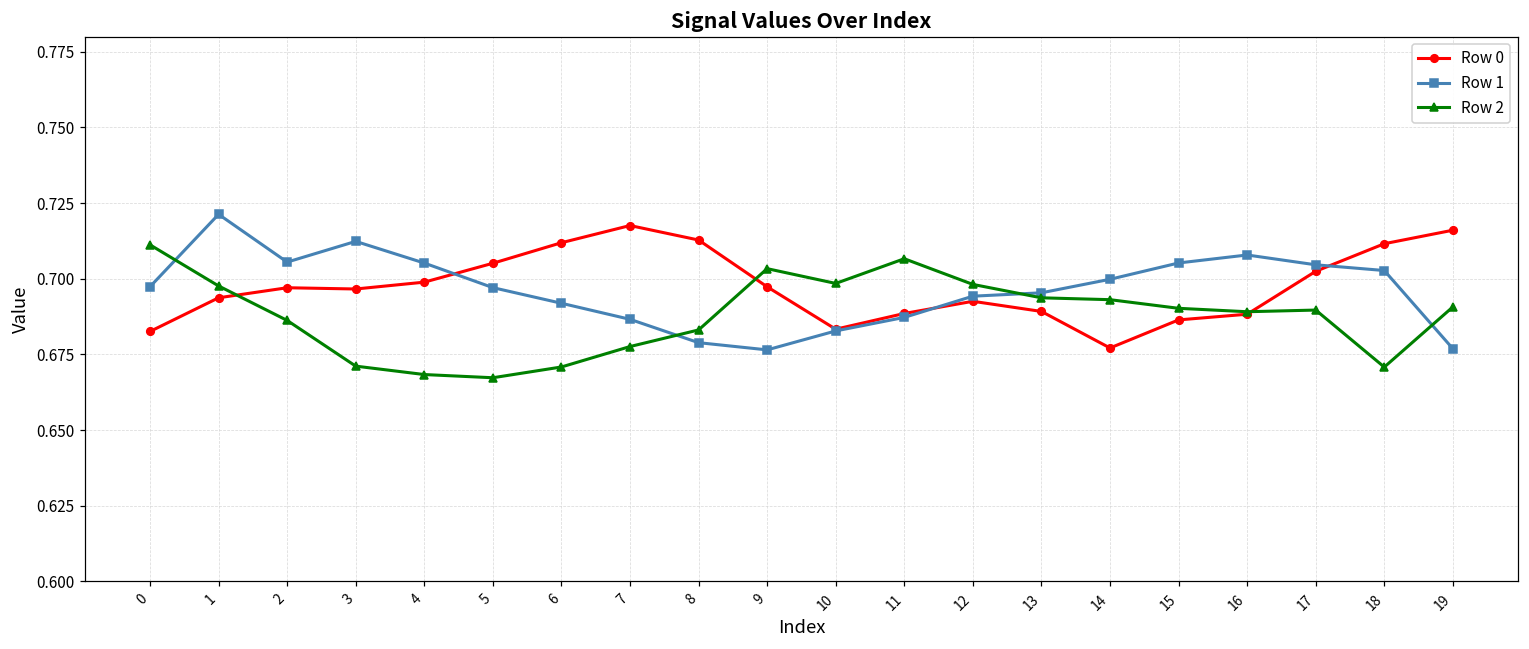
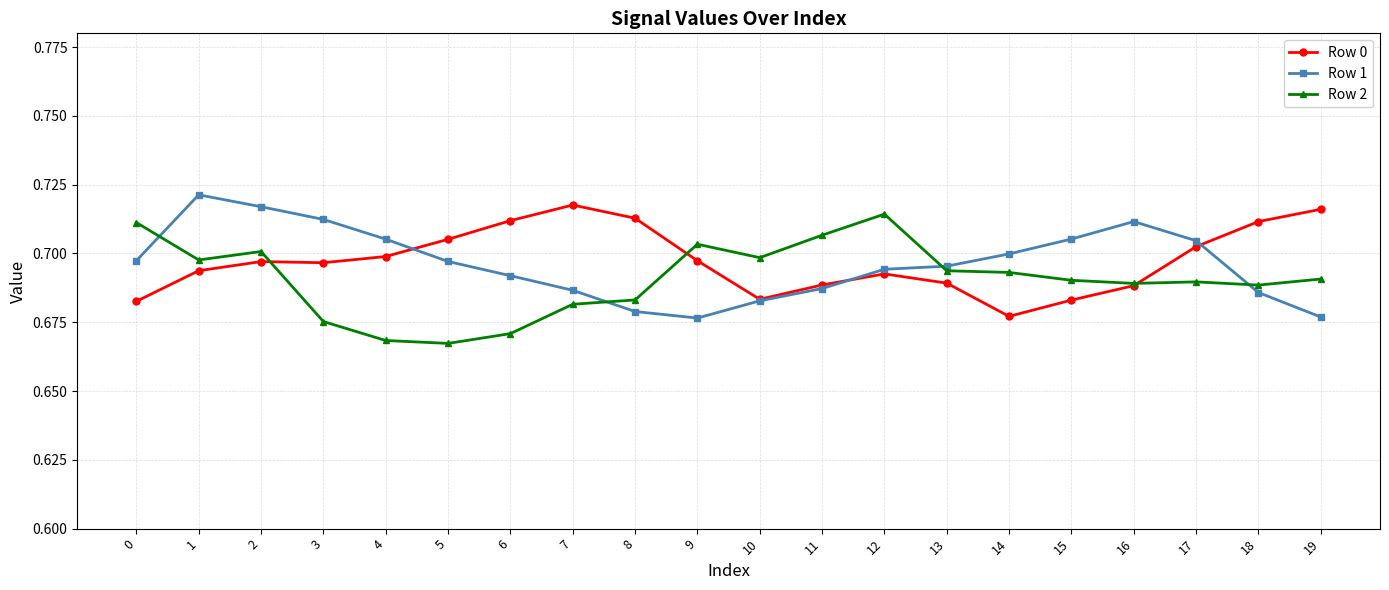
  {
    "Row 0": {
      "0": 0.683,
      "1": 0.694,
      "2": 0.697,
      "3": 0.697,
      "4": 0.699,
      "5": 0.705,
      "6": 0.712,
      "7": 0.718,
      "8": 0.713,
      "9": 0.697,
      "11": 0.689,
      "12": 0.693,
      "13": 0.689,
      "14": 0.677,
-     "15": 0.686,
+     "15": 0.683,
      "17": 0.702,
      "18": 0.712,
      "19": 0.716
    },
    "Row 1": {
      "0": 0.697,
      "1": 0.721,
-     "2": 0.706,
+     "2": 0.717,
      "3": 0.712,
      "4": 0.705,
      "5": 0.697,
      "6": 0.692,
      "7": 0.687,
      "8": 0.679,
      "9": 0.677,
      "11": 0.687,
      "12": 0.694,
      "13": 0.695,
      "14": 0.700,
      "15": 0.705,
-     "16": 0.708,
+     "16": 0.712,
      "17": 0.705,
-     "18": 0.703,
+     "18": 0.686,
      "19": 0.677
    },
    "Row 2": {
      "0": 0.711,
      "1": 0.698,
-     "2": 0.686,
-     "3": 0.671,
+     "2": 0.701,
+     "3": 0.675,
      "4": 0.668,
      "5": 0.667,
      "6": 0.671,
-     "7": 0.678,
+     "7": 0.682,
      "8": 0.683,
      "9": 0.703,
      "10": 0.698,
      "11": 0.707,
-     "12": 0.698,
+     "12": 0.714,
      "13": 0.694,
      "14": 0.693,
      "15": 0.690,
      "17": 0.690,
-     "18": 0.671,
+     "18": 0.689,
      "19": 0.691
    }
  }
